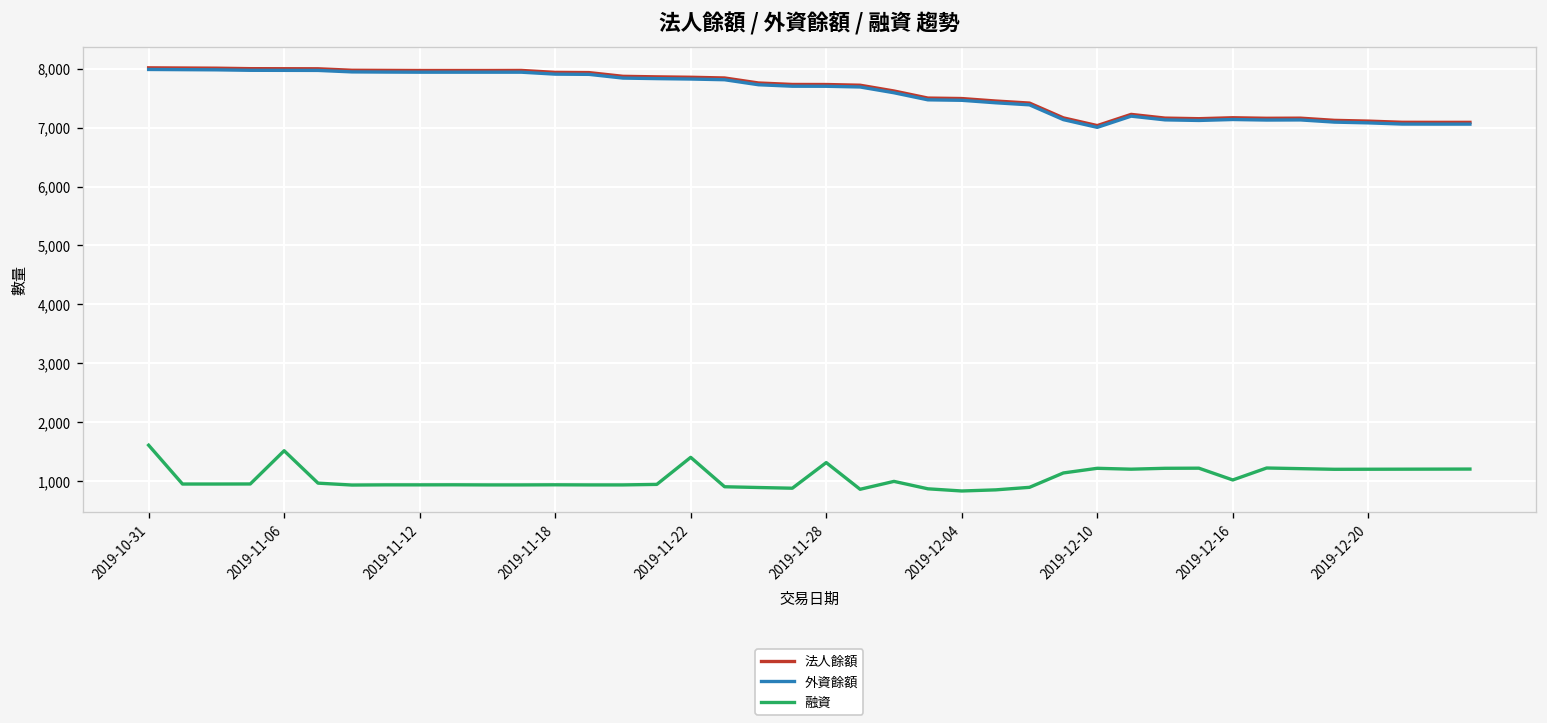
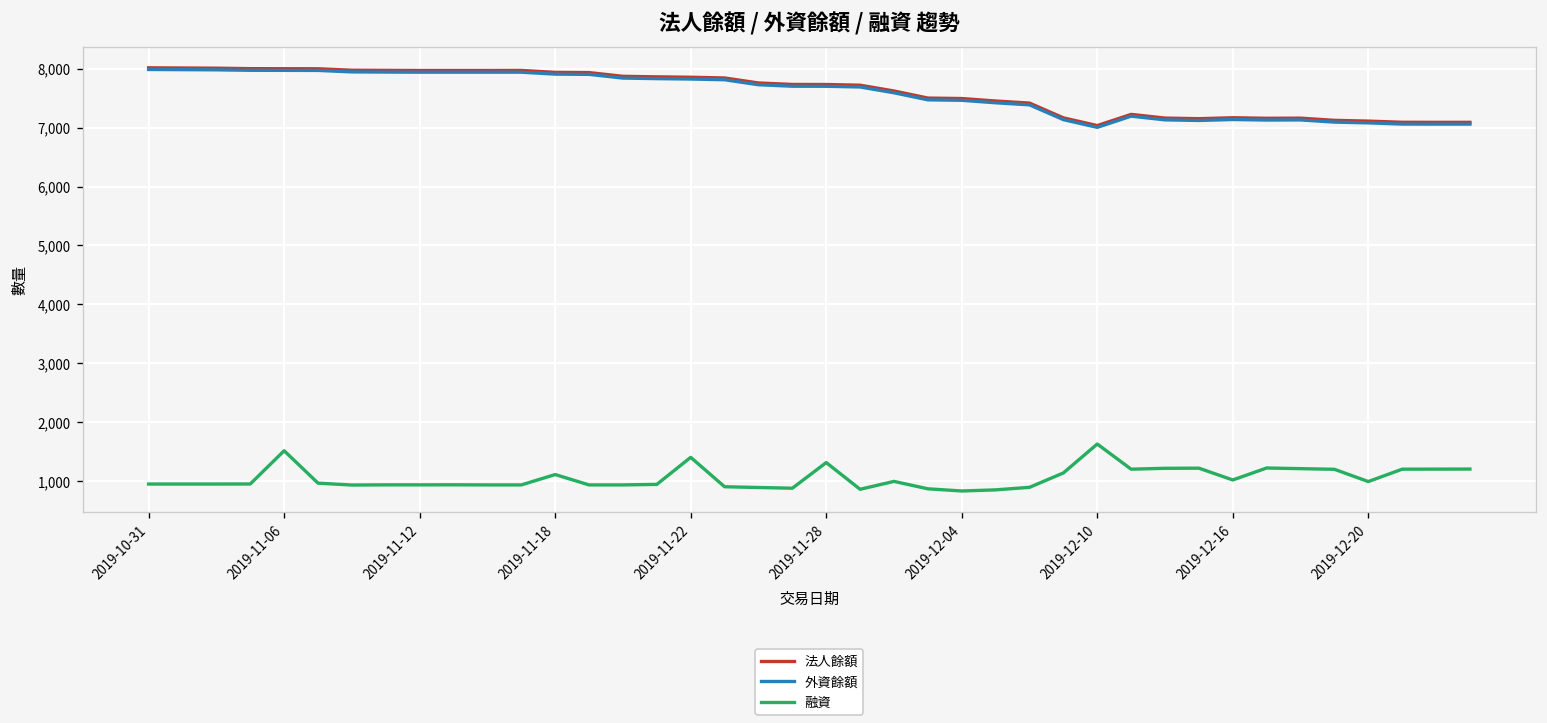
  {
    "融資": {
-     "2019-10-31": "1,600",
+     "2019-10-31": "1,000",
      "2019-11-06": "1,500",
      "2019-11-12": "900",
-     "2019-11-18": "900",
+     "2019-11-18": "1,100",
      "2019-11-22": "1,400",
      "2019-11-28": "1,300",
      "2019-12-04": "800",
-     "2019-12-10": "1,200",
+     "2019-12-10": "1,600",
      "2019-12-16": "1,000",
-     "2019-12-20": "1,200"
+     "2019-12-20": "1,000"
    }
  }
